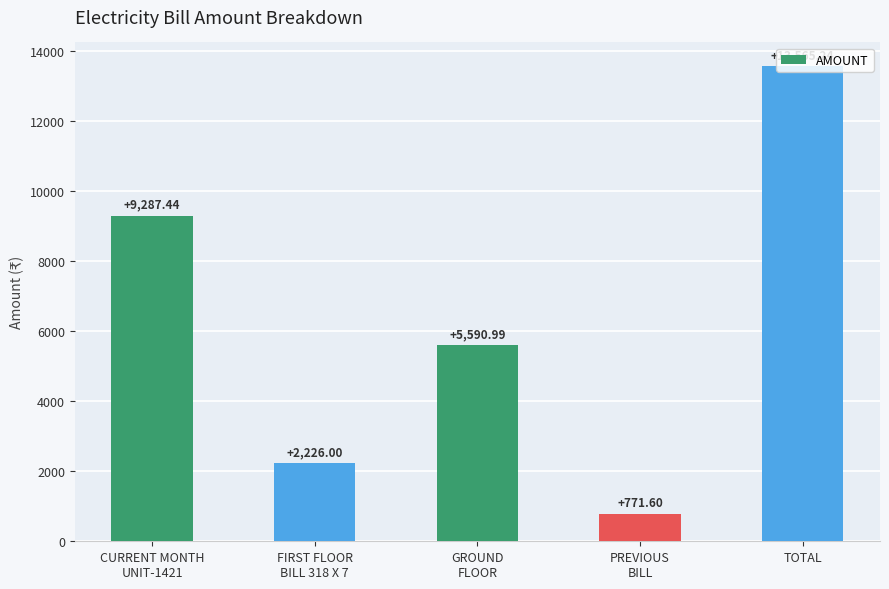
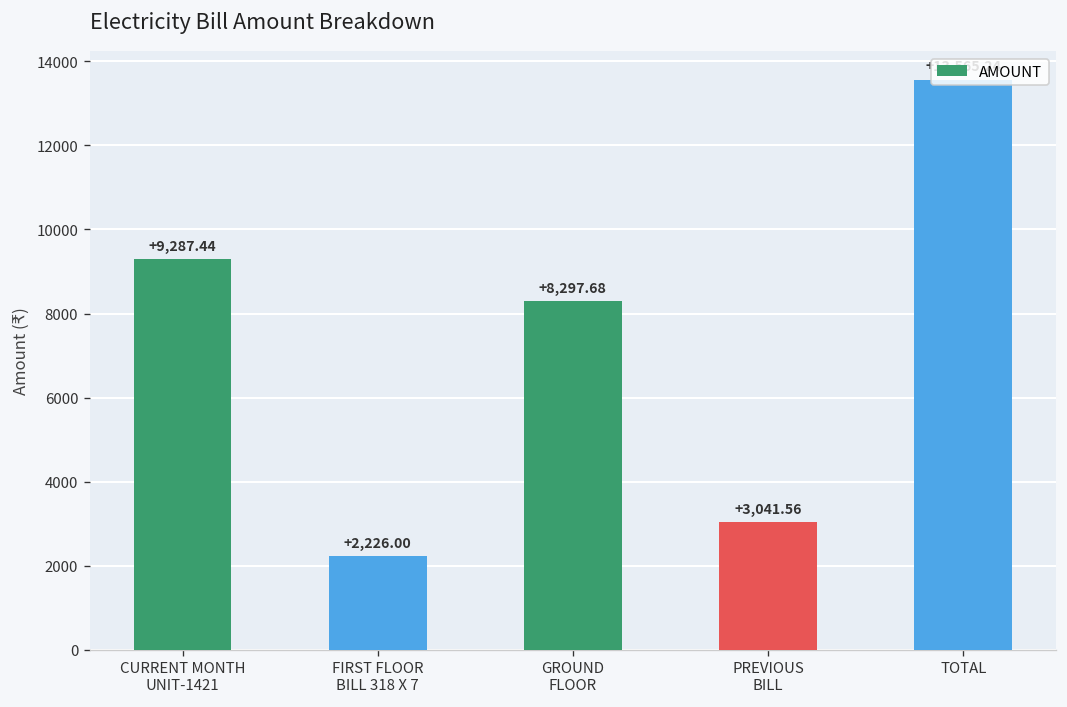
  {
    "CURRENT MONTH UNIT-1421": "+9,287.44",
    "FIRST FLOOR BILL 318 X 7": "+2,226.00",
-   "GROUND FLOOR": "+5,590.99",
-   "PREVIOUS BILL": "+771.60"
+   "GROUND FLOOR": "+8,297.68",
+   "PREVIOUS BILL": "+3,041.56"
  }
